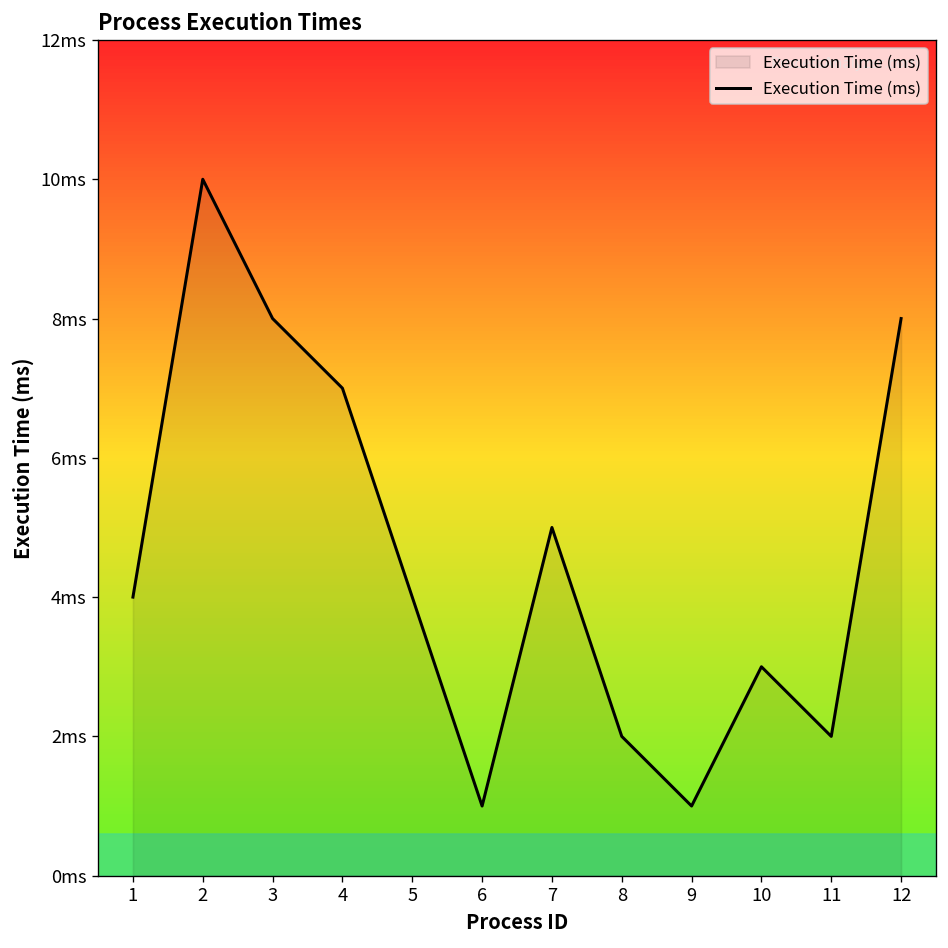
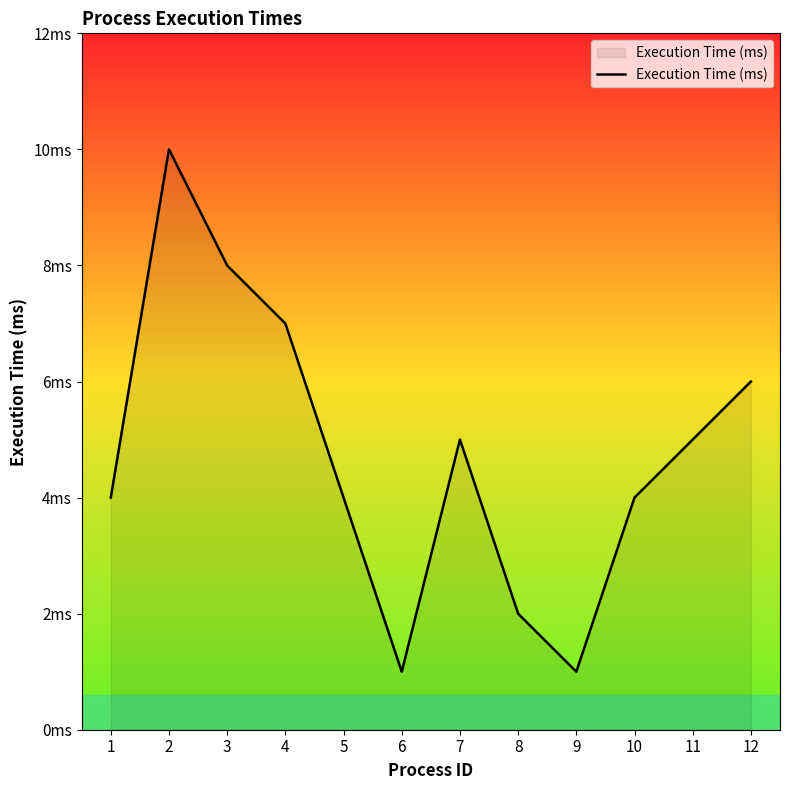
  {
    "1": "4ms",
    "2": "10ms",
    "3": "8ms",
    "4": "7ms",
    "5": "4ms",
    "6": "1ms",
    "7": "5ms",
    "8": "2ms",
    "9": "1ms",
-   "10": "3ms",
-   "11": "2ms",
-   "12": "8ms"
+   "10": "4ms",
+   "11": "5ms",
+   "12": "6ms"
  }
